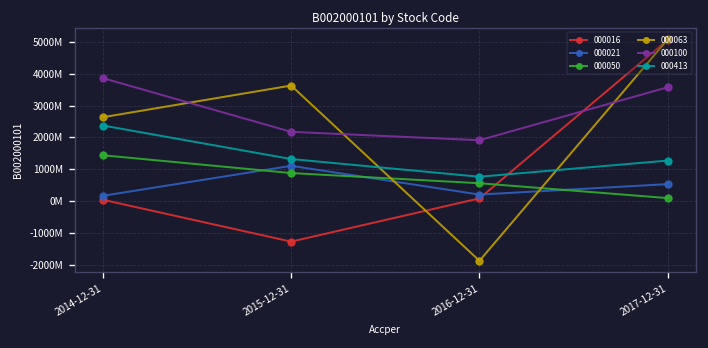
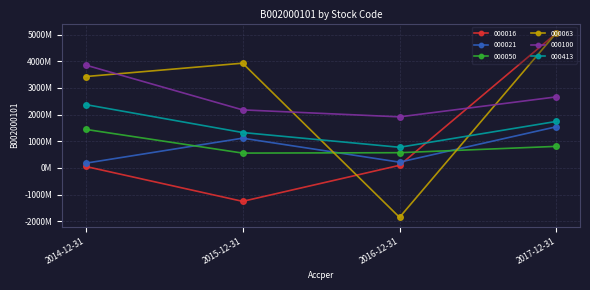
  {
    "000016": {
      "2014-12-31": 100000000,
      "2015-12-31": -1300000000,
      "2016-12-31": 100000000
    },
    "000021": {
      "2014-12-31": 200000000,
      "2015-12-31": 1100000000,
      "2016-12-31": 200000000,
-     "2017-12-31": 500000000
+     "2017-12-31": 1500000000
    },
    "000050": {
      "2014-12-31": 1400000000,
-     "2015-12-31": 900000000,
+     "2015-12-31": 600000000,
      "2016-12-31": 600000000,
-     "2017-12-31": 100000000
+     "2017-12-31": 800000000
    },
    "000063": {
-     "2014-12-31": 2600000000,
-     "2015-12-31": 3600000000,
+     "2014-12-31": 3400000000,
+     "2015-12-31": 3900000000,
      "2016-12-31": -1900000000
    },
    "000100": {
      "2014-12-31": 3900000000,
      "2015-12-31": 2200000000,
      "2016-12-31": 1900000000,
-     "2017-12-31": 3600000000
+     "2017-12-31": 2700000000
    },
    "000413": {
      "2014-12-31": 2400000000,
      "2015-12-31": 1300000000,
      "2016-12-31": 800000000,
-     "2017-12-31": 1300000000
+     "2017-12-31": 1700000000
    }
  }
